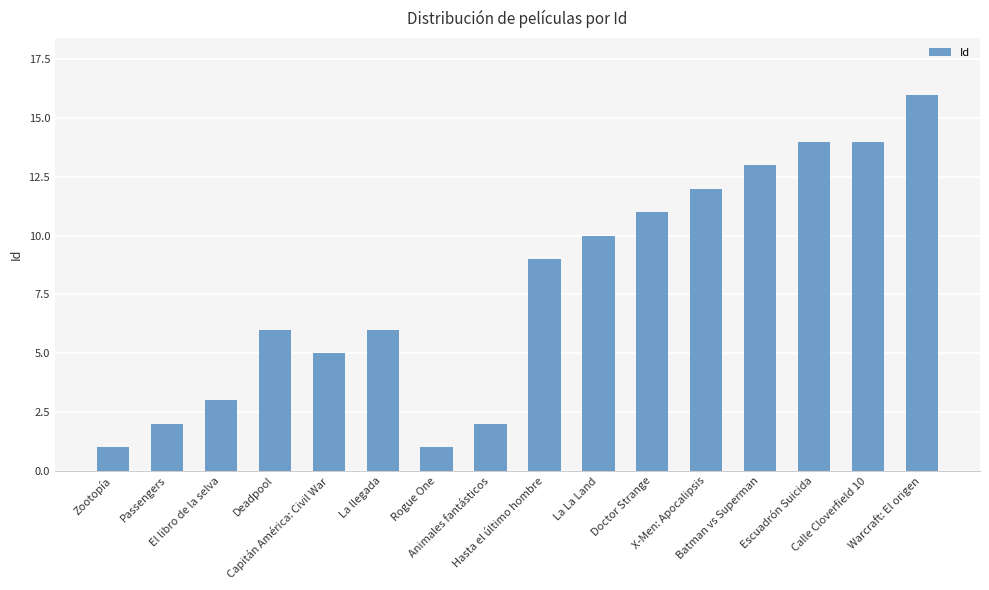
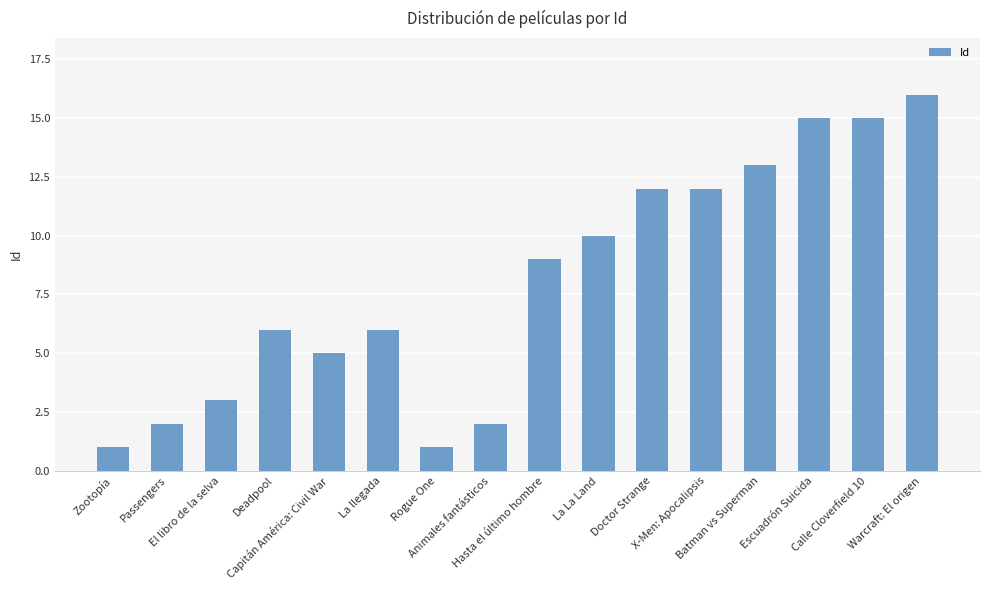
  {
    "Zootopía": 1,
    "Passengers": 2,
    "El libro de la selva": 3,
    "Deadpool": 6,
    "Capitán América: Civil War": 5,
    "La llegada": 6,
    "Rogue One": 1,
    "Animales fantásticos": 2,
    "Hasta el último hombre": 9,
    "La La Land": 10,
-   "Doctor Strange": 11,
+   "Doctor Strange": 12,
    "X-Men: Apocalipsis": 12,
    "Batman vs Superman": 13,
-   "Escuadrón Suicida": 14,
-   "Calle Cloverfield 10": 14,
+   "Escuadrón Suicida": 15,
+   "Calle Cloverfield 10": 15,
    "Warcraft: El origen": 16
  }
